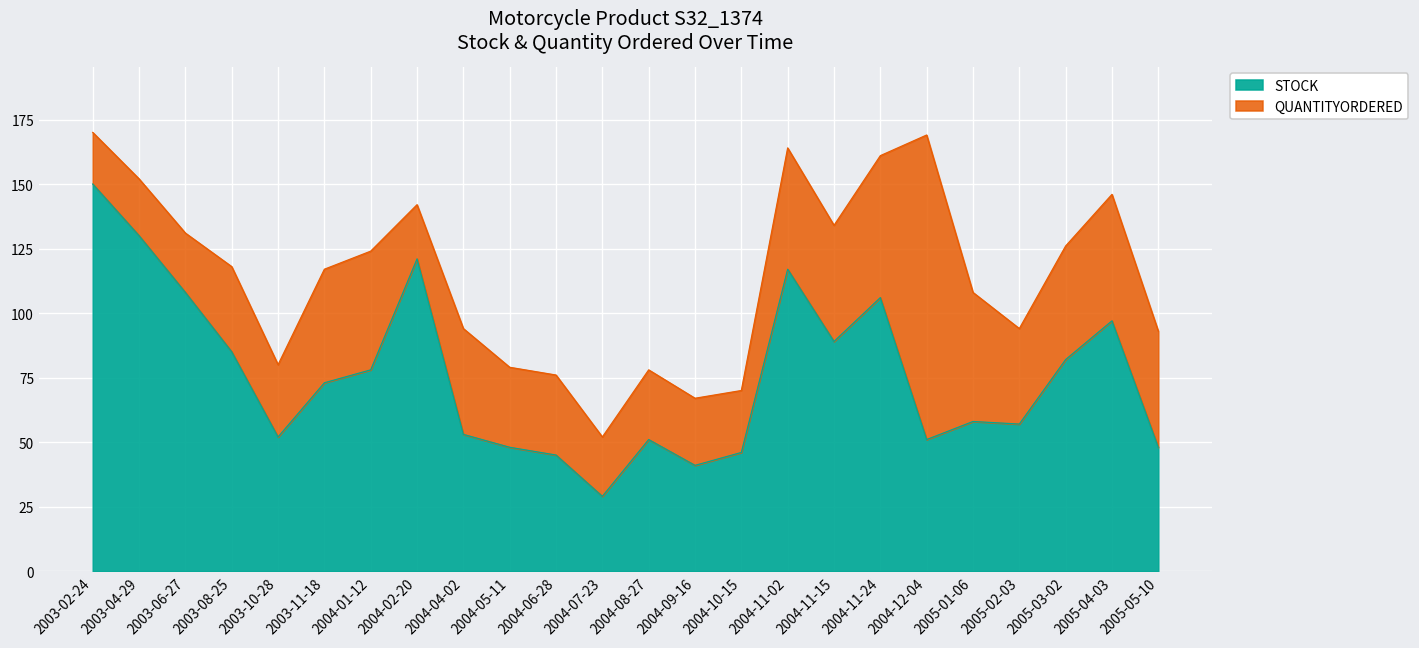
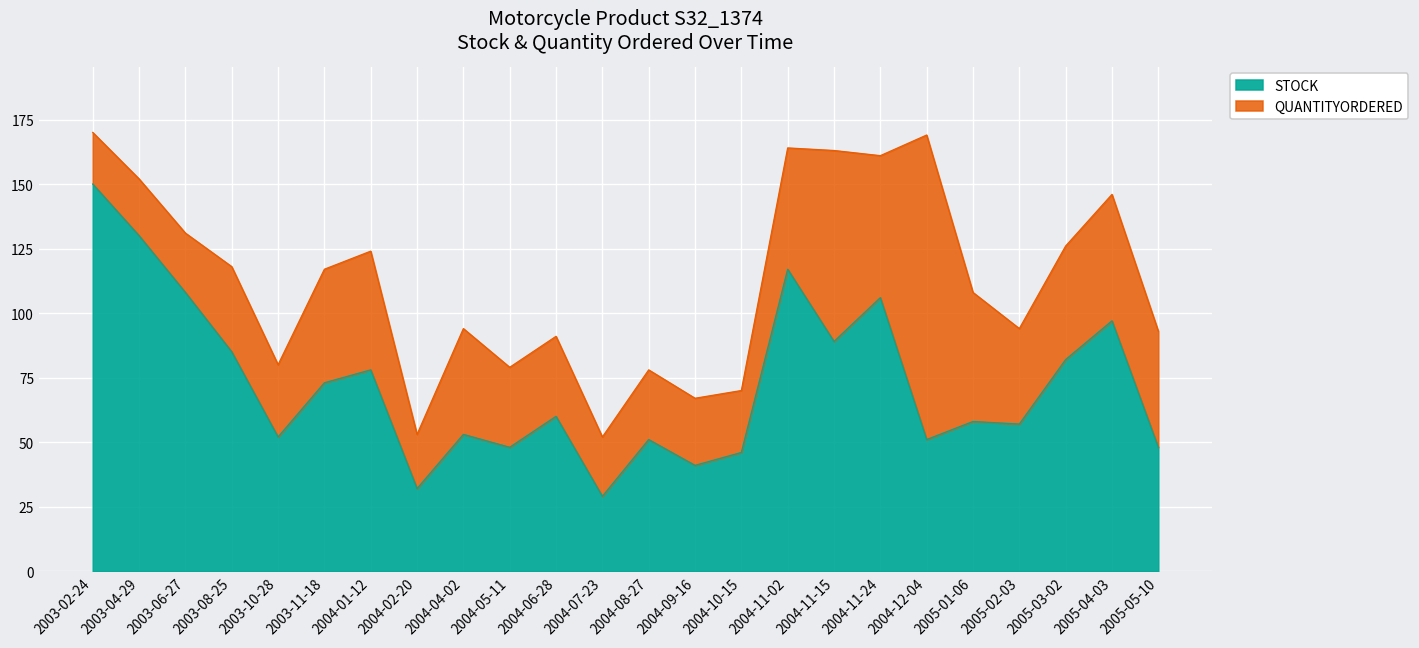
  {
    "STOCK": {
      "2003-02-24": 150,
      "2003-04-29": 130,
      "2003-06-27": 108,
      "2003-08-25": 85,
      "2003-10-28": 52,
      "2003-11-18": 73,
      "2004-01-12": 78,
-     "2004-02-20": 121,
+     "2004-02-20": 32,
      "2004-04-02": 53,
      "2004-05-11": 48,
-     "2004-06-28": 45,
+     "2004-06-28": 60,
      "2004-07-23": 29,
      "2004-08-27": 51,
      "2004-09-16": 41,
      "2004-10-15": 46,
      "2004-11-02": 117,
      "2004-11-15": 89,
      "2004-11-24": 106,
      "2004-12-04": 51,
      "2005-01-06": 58,
      "2005-02-03": 57,
      "2005-03-02": 82,
      "2005-04-03": 97,
      "2005-05-10": 48
    },
    "QUANTITYORDERED": {
      "2003-02-24": 20,
      "2003-04-29": 22,
      "2003-06-27": 23,
      "2003-08-25": 33,
      "2003-10-28": 28,
      "2003-11-18": 44,
      "2004-01-12": 46,
      "2004-02-20": 21,
      "2004-04-02": 41,
      "2004-05-11": 31,
      "2004-06-28": 31,
      "2004-07-23": 23,
      "2004-08-27": 27,
      "2004-09-16": 26,
      "2004-10-15": 24,
      "2004-11-02": 47,
-     "2004-11-15": 45,
+     "2004-11-15": 74,
      "2004-11-24": 55,
      "2004-12-04": 118,
      "2005-01-06": 50,
      "2005-02-03": 37,
      "2005-03-02": 44,
      "2005-04-03": 49,
      "2005-05-10": 45
    }
  }
